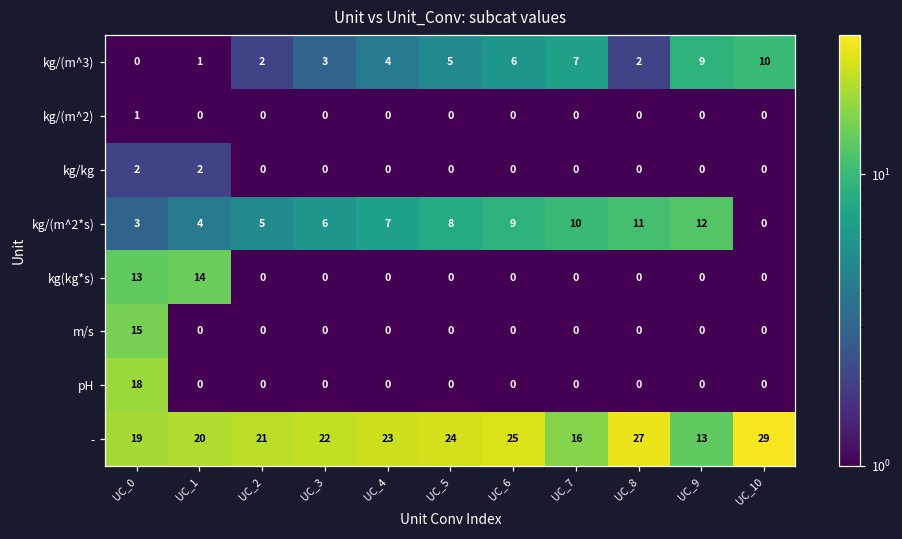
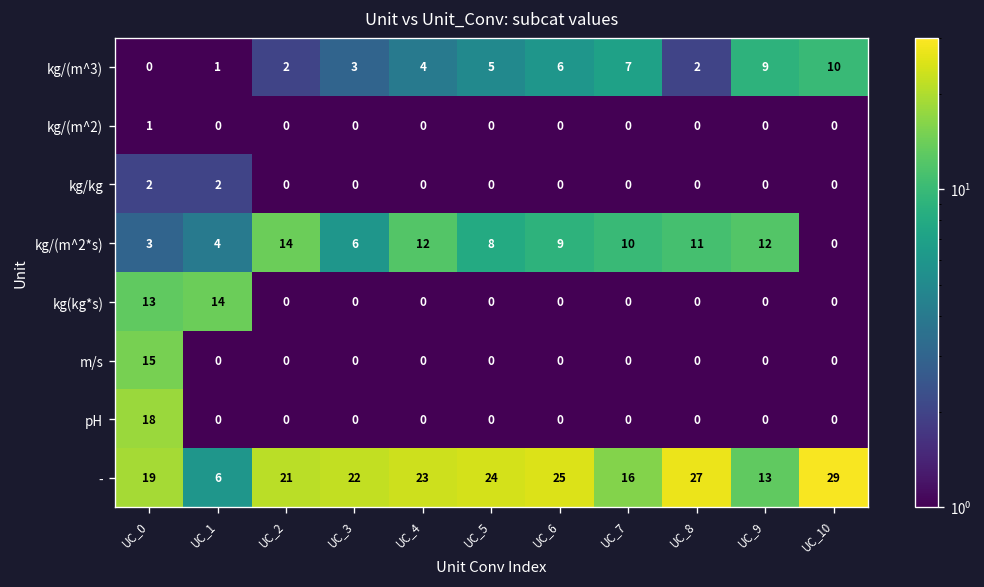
  {
    "kg/(m^3)": {
      "UC_0": 0,
      "UC_1": 1,
      "UC_2": 2,
      "UC_3": 3,
      "UC_4": 4,
      "UC_5": 5,
      "UC_6": 6,
      "UC_7": 7,
      "UC_8": 2,
      "UC_9": 9,
      "UC_10": 10
    },
    "kg/(m^2)": {
      "UC_0": 1,
      "UC_1": 0,
      "UC_2": 0,
      "UC_3": 0,
      "UC_4": 0,
      "UC_5": 0,
      "UC_6": 0,
      "UC_7": 0,
      "UC_8": 0,
      "UC_9": 0,
      "UC_10": 0
    },
    "kg/kg": {
      "UC_0": 2,
      "UC_1": 2,
      "UC_2": 0,
      "UC_3": 0,
      "UC_4": 0,
      "UC_5": 0,
      "UC_6": 0,
      "UC_7": 0,
      "UC_8": 0,
      "UC_9": 0,
      "UC_10": 0
    },
    "kg/(m^2*s)": {
      "UC_0": 3,
      "UC_1": 4,
-     "UC_2": 5,
+     "UC_2": 14,
      "UC_3": 6,
-     "UC_4": 7,
+     "UC_4": 12,
      "UC_5": 8,
      "UC_6": 9,
      "UC_7": 10,
      "UC_8": 11,
      "UC_9": 12,
      "UC_10": 0
    },
    "kg(kg*s)": {
      "UC_0": 13,
      "UC_1": 14,
      "UC_2": 0,
      "UC_3": 0,
      "UC_4": 0,
      "UC_5": 0,
      "UC_6": 0,
      "UC_7": 0,
      "UC_8": 0,
      "UC_9": 0,
      "UC_10": 0
    },
    "m/s": {
      "UC_0": 15,
      "UC_1": 0,
      "UC_2": 0,
      "UC_3": 0,
      "UC_4": 0,
      "UC_5": 0,
      "UC_6": 0,
      "UC_7": 0,
      "UC_8": 0,
      "UC_9": 0,
      "UC_10": 0
    },
    "pH": {
      "UC_0": 18,
      "UC_1": 0,
      "UC_2": 0,
      "UC_3": 0,
      "UC_4": 0,
      "UC_5": 0,
      "UC_6": 0,
      "UC_7": 0,
      "UC_8": 0,
      "UC_9": 0,
      "UC_10": 0
    },
    "-": {
      "UC_0": 19,
-     "UC_1": 20,
+     "UC_1": 6,
      "UC_2": 21,
      "UC_3": 22,
      "UC_4": 23,
      "UC_5": 24,
      "UC_6": 25,
      "UC_7": 16,
      "UC_8": 27,
      "UC_9": 13,
      "UC_10": 29
    }
  }
